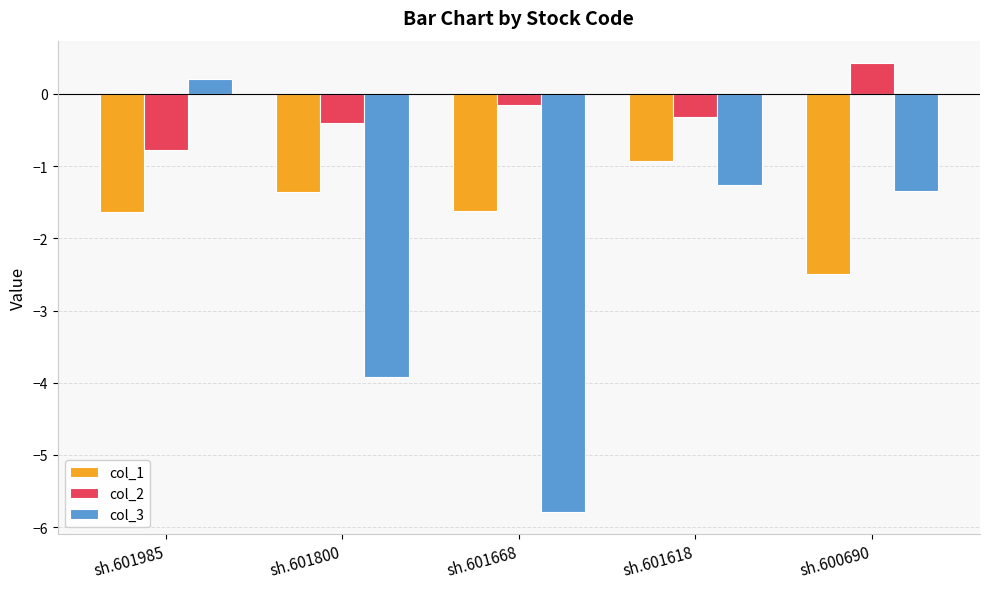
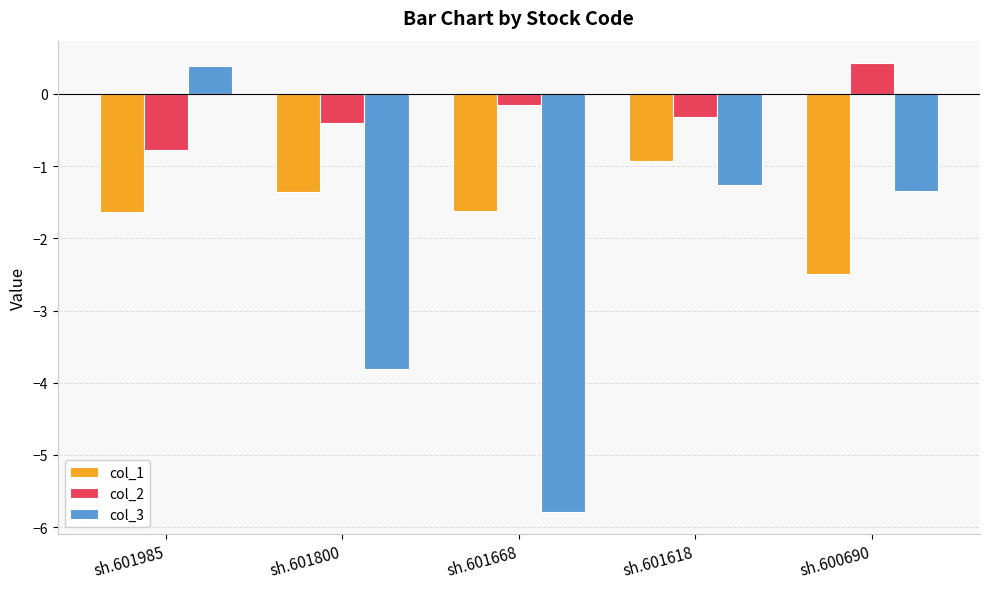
  {
    "col_1": {
      "sh.601985": -1.6,
      "sh.601800": -1.4,
      "sh.601668": -1.6,
      "sh.601618": -0.9,
      "sh.600690": -2.5
    },
    "col_2": {
      "sh.601985": -0.8,
      "sh.601800": -0.4,
      "sh.601668": -0.2,
      "sh.601618": -0.3,
      "sh.600690": 0.4
    },
    "col_3": {
-     "sh.601985": 0.2,
-     "sh.601800": -3.9,
+     "sh.601985": 0.4,
+     "sh.601800": -3.8,
      "sh.601668": -5.8,
      "sh.601618": -1.3,
      "sh.600690": -1.3
    }
  }
